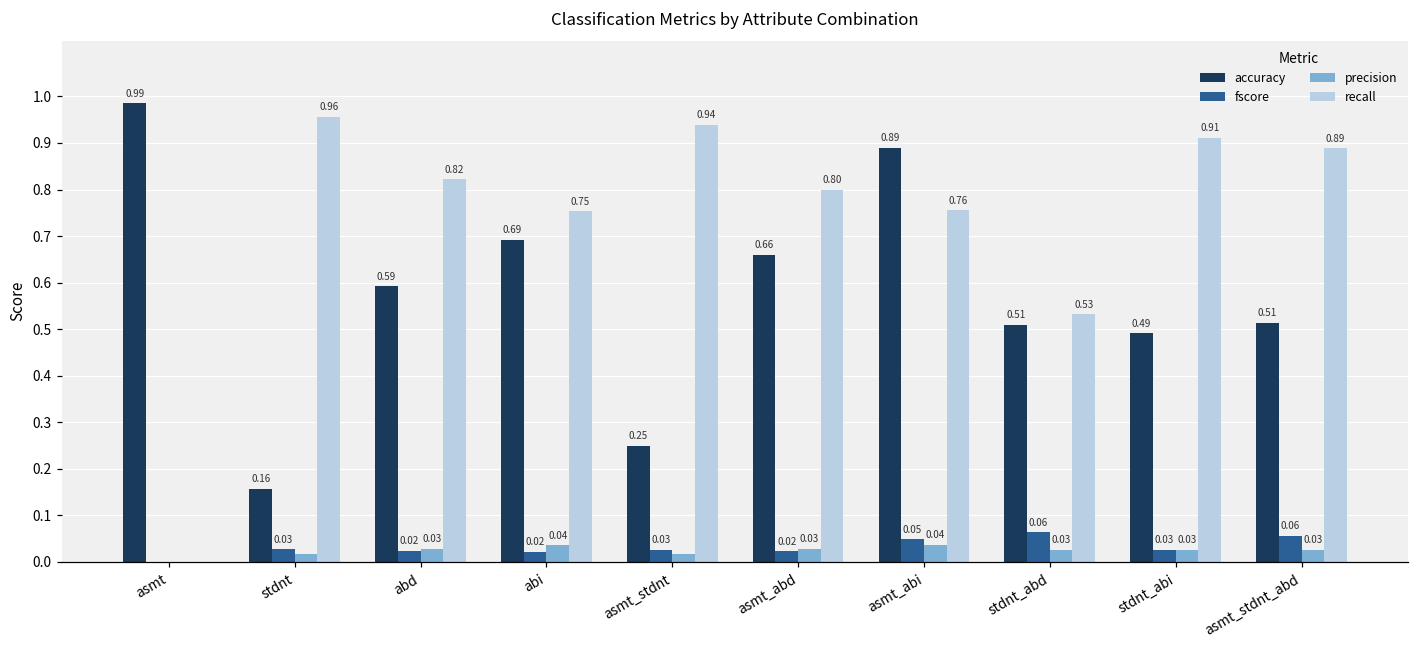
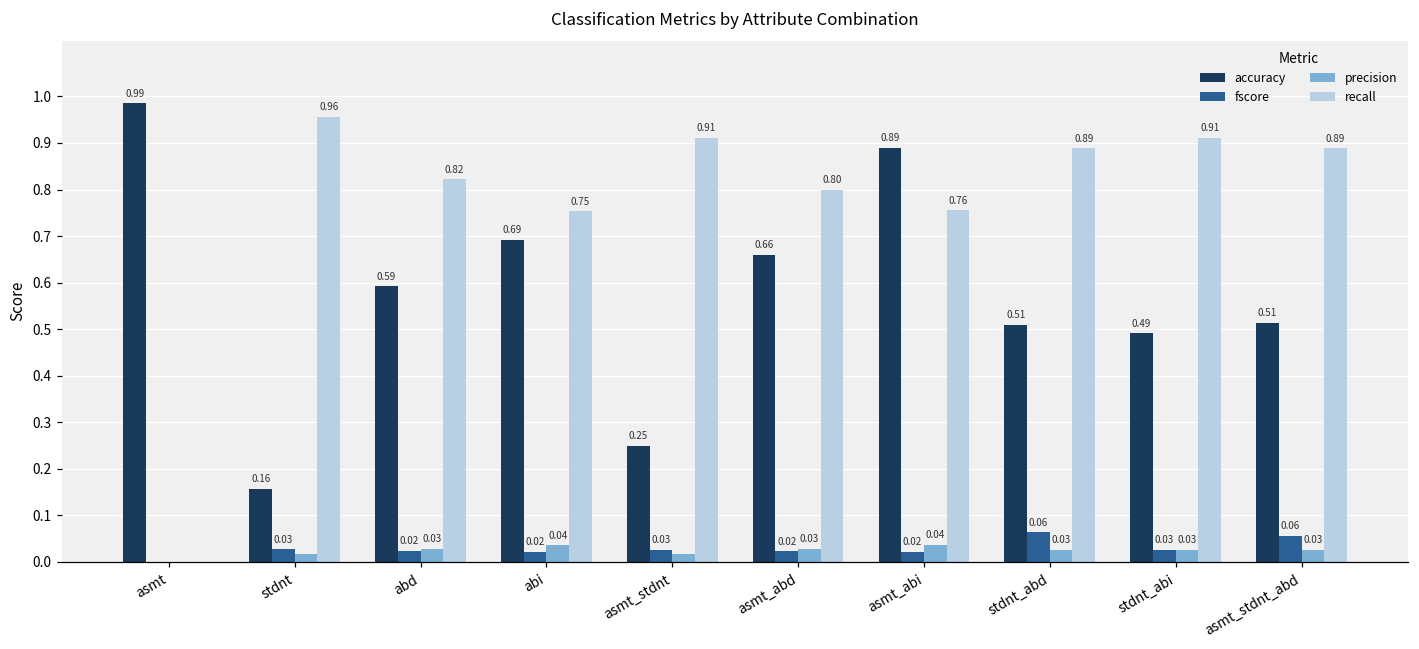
  {
    "accuracy": {
      "asmt": 0.99,
      "stdnt": 0.16,
      "abd": 0.59,
      "abi": 0.69,
      "asmt_stdnt": 0.25,
      "asmt_abd": 0.66,
      "asmt_abi": 0.89,
      "stdnt_abd": 0.51,
      "stdnt_abi": 0.49,
      "asmt_stdnt_abd": 0.51
    },
    "fscore": {
      "stdnt": 0.03,
      "abd": 0.02,
      "abi": 0.02,
      "asmt_stdnt": 0.03,
      "asmt_abd": 0.02,
-     "asmt_abi": 0.05,
+     "asmt_abi": 0.02,
      "stdnt_abd": 0.06,
      "stdnt_abi": 0.03,
      "asmt_stdnt_abd": 0.06
    },
    "precision": {
      "abd": 0.03,
      "abi": 0.04,
      "asmt_abd": 0.03,
      "asmt_abi": 0.04,
      "stdnt_abd": 0.03,
      "stdnt_abi": 0.03,
      "asmt_stdnt_abd": 0.03
    },
    "recall": {
      "stdnt": 0.96,
      "abd": 0.82,
      "abi": 0.75,
-     "asmt_stdnt": 0.94,
+     "asmt_stdnt": 0.91,
      "asmt_abd": 0.80,
      "asmt_abi": 0.76,
-     "stdnt_abd": 0.53,
+     "stdnt_abd": 0.89,
      "stdnt_abi": 0.91,
      "asmt_stdnt_abd": 0.89
    }
  }
